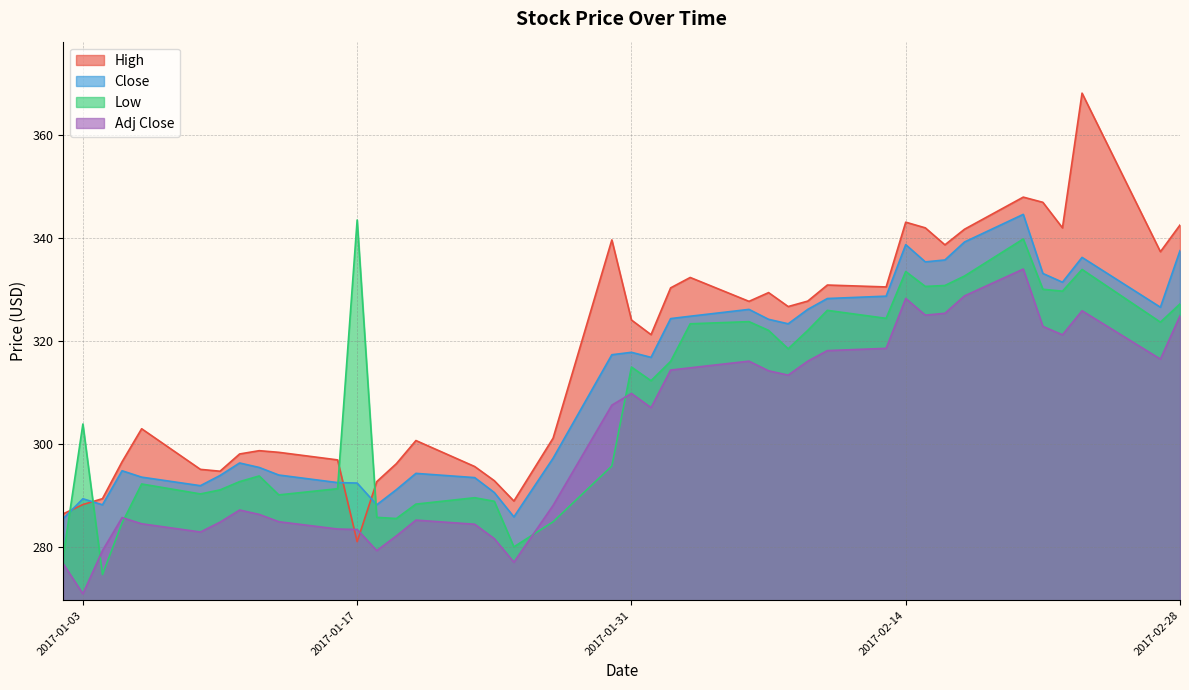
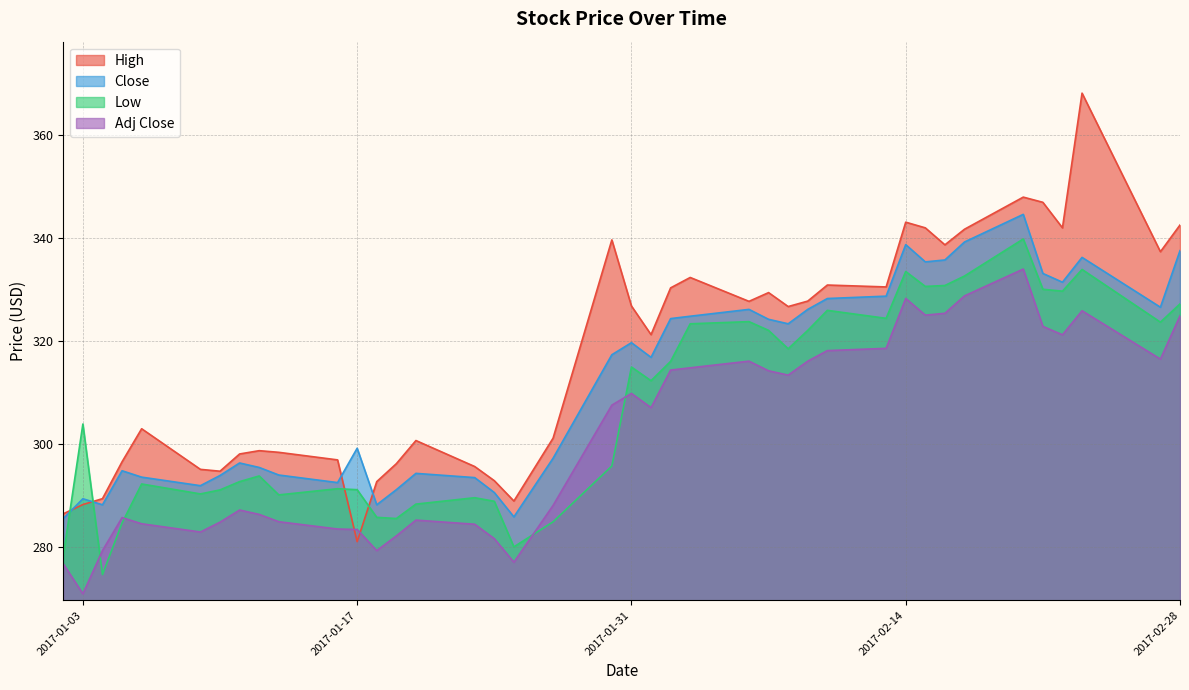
  {
    "High": {
      "2017-01-03": 288,
      "2017-01-17": 281,
-     "2017-01-31": 324,
+     "2017-01-31": 327,
      "2017-02-14": 343,
      "2017-02-28": 343
    },
    "Close": {
      "2017-01-03": 289,
-     "2017-01-17": 292,
-     "2017-01-31": 318,
+     "2017-01-17": 299,
+     "2017-01-31": 320,
      "2017-02-14": 339,
      "2017-02-28": 338
    },
    "Low": {
      "2017-01-03": 304,
-     "2017-01-17": 344,
+     "2017-01-17": 291,
      "2017-01-31": 315,
      "2017-02-14": 334,
      "2017-02-28": 327
    },
    "Adj Close": {
      "2017-01-03": 271,
      "2017-01-17": 283,
      "2017-01-31": 310,
      "2017-02-14": 328,
      "2017-02-28": 325
    }
  }
